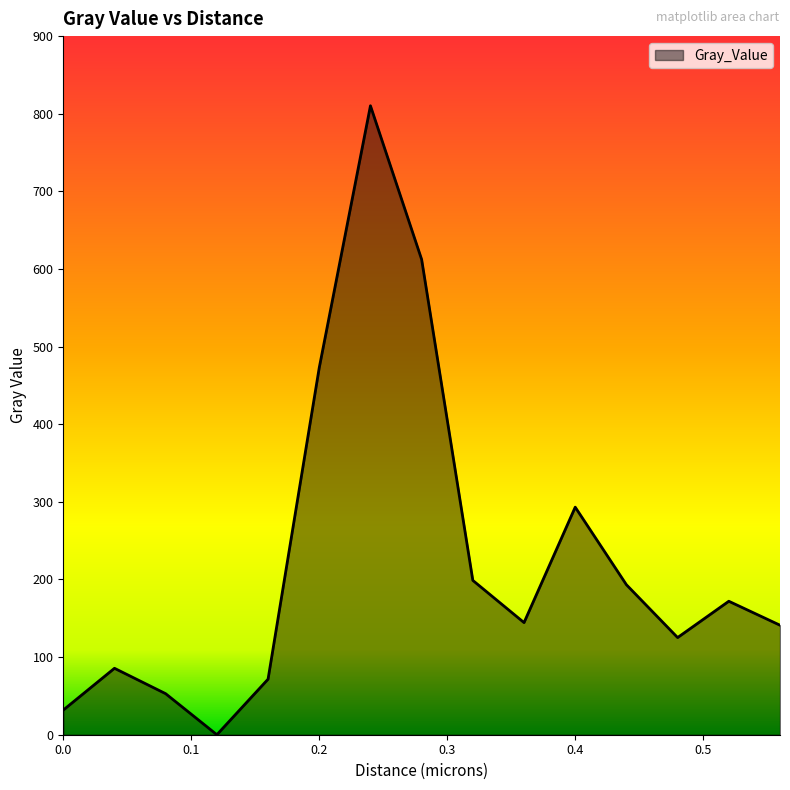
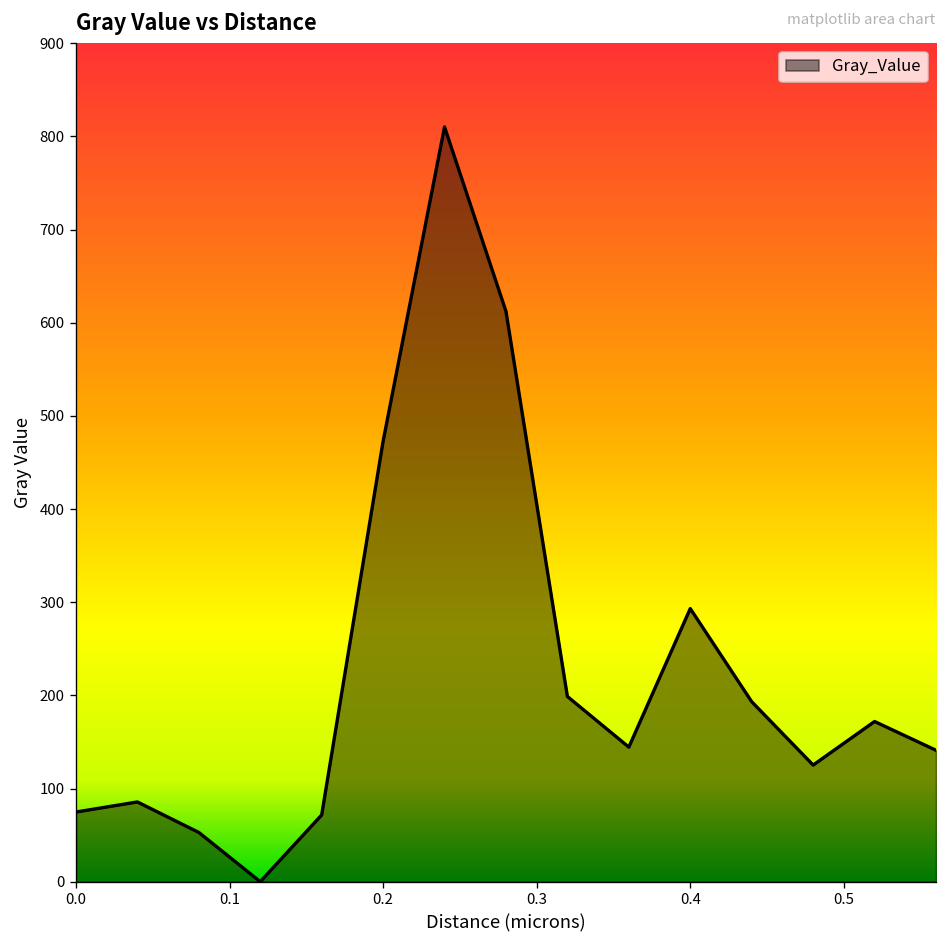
  {
-   "0.0": 30,
+   "0.0": 70,
    "0.2": 470,
    "0.4": 290
  }
